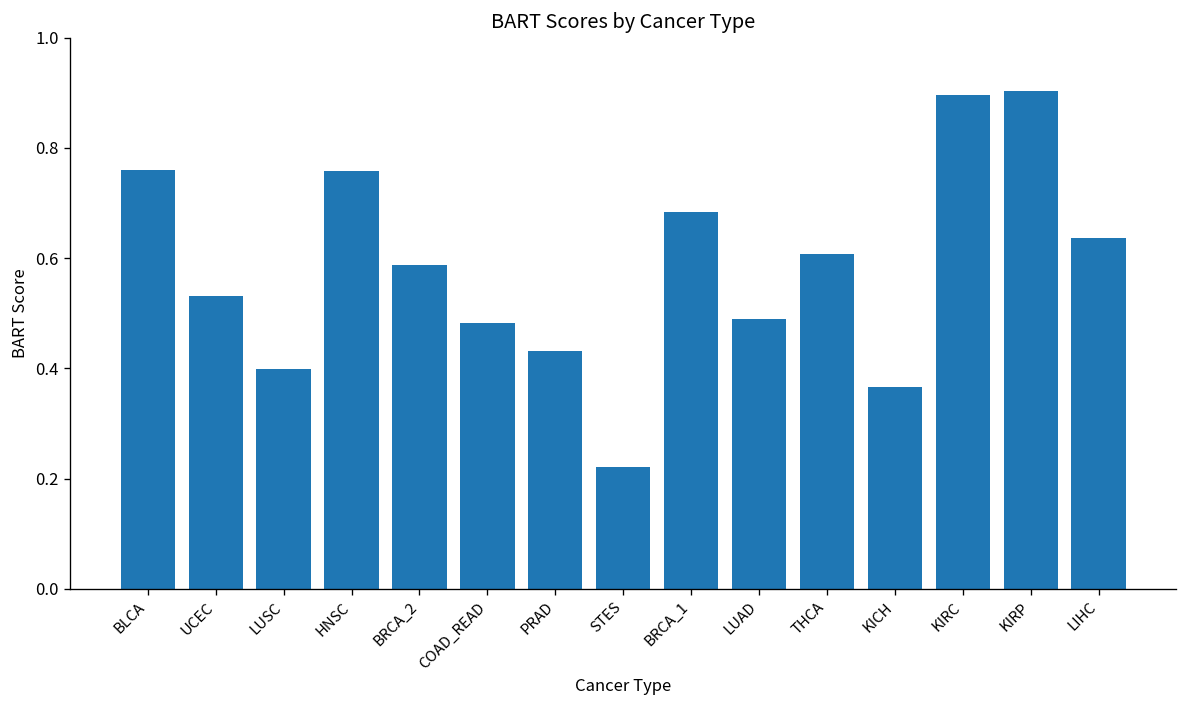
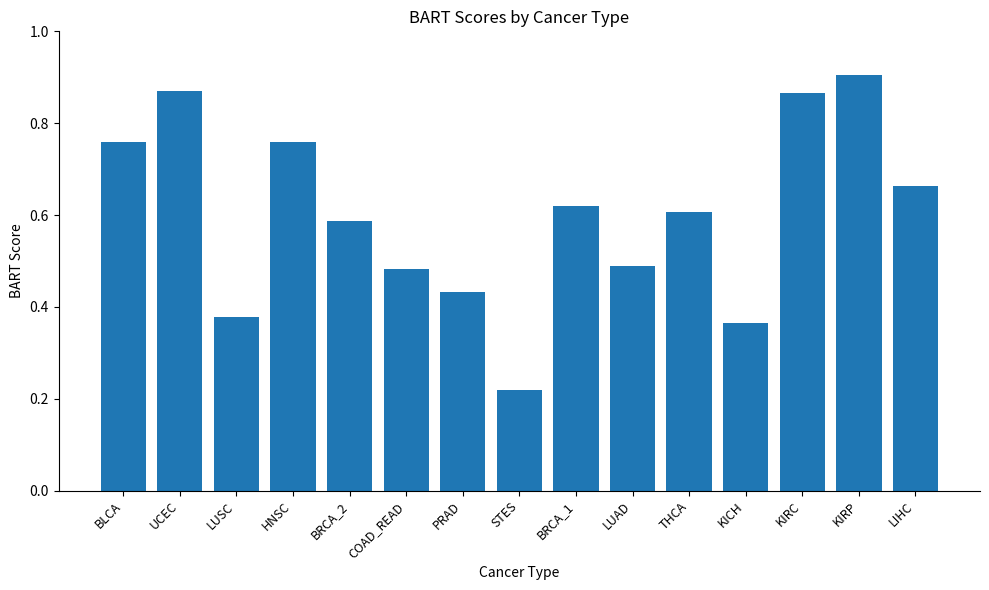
  {
    "BLCA": 0.76,
-   "UCEC": 0.53,
-   "LUSC": 0.40,
+   "UCEC": 0.87,
+   "LUSC": 0.38,
    "HNSC": 0.76,
    "BRCA_2": 0.59,
    "COAD_READ": 0.48,
    "PRAD": 0.43,
    "STES": 0.22,
-   "BRCA_1": 0.68,
+   "BRCA_1": 0.62,
    "LUAD": 0.49,
    "THCA": 0.61,
    "KICH": 0.37,
-   "KIRC": 0.90,
+   "KIRC": 0.87,
    "KIRP": 0.90,
-   "LIHC": 0.64
+   "LIHC": 0.66
  }
